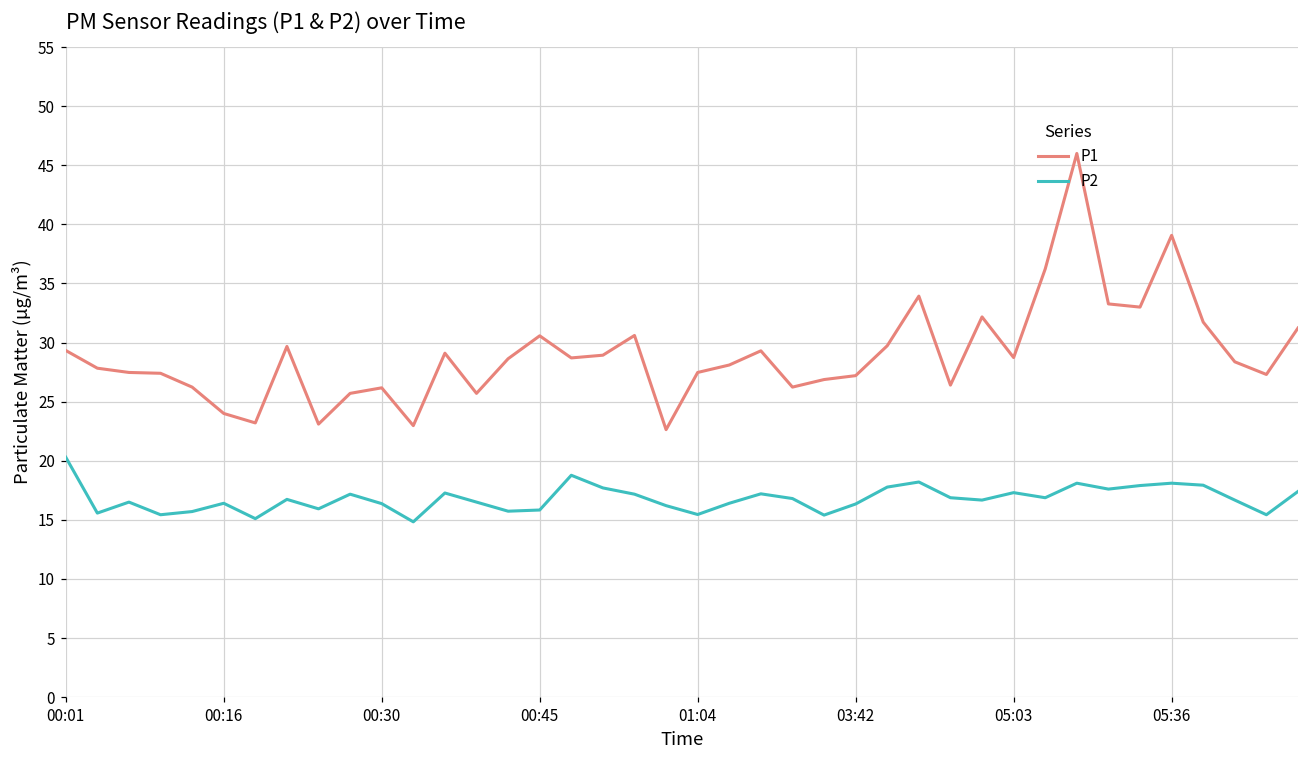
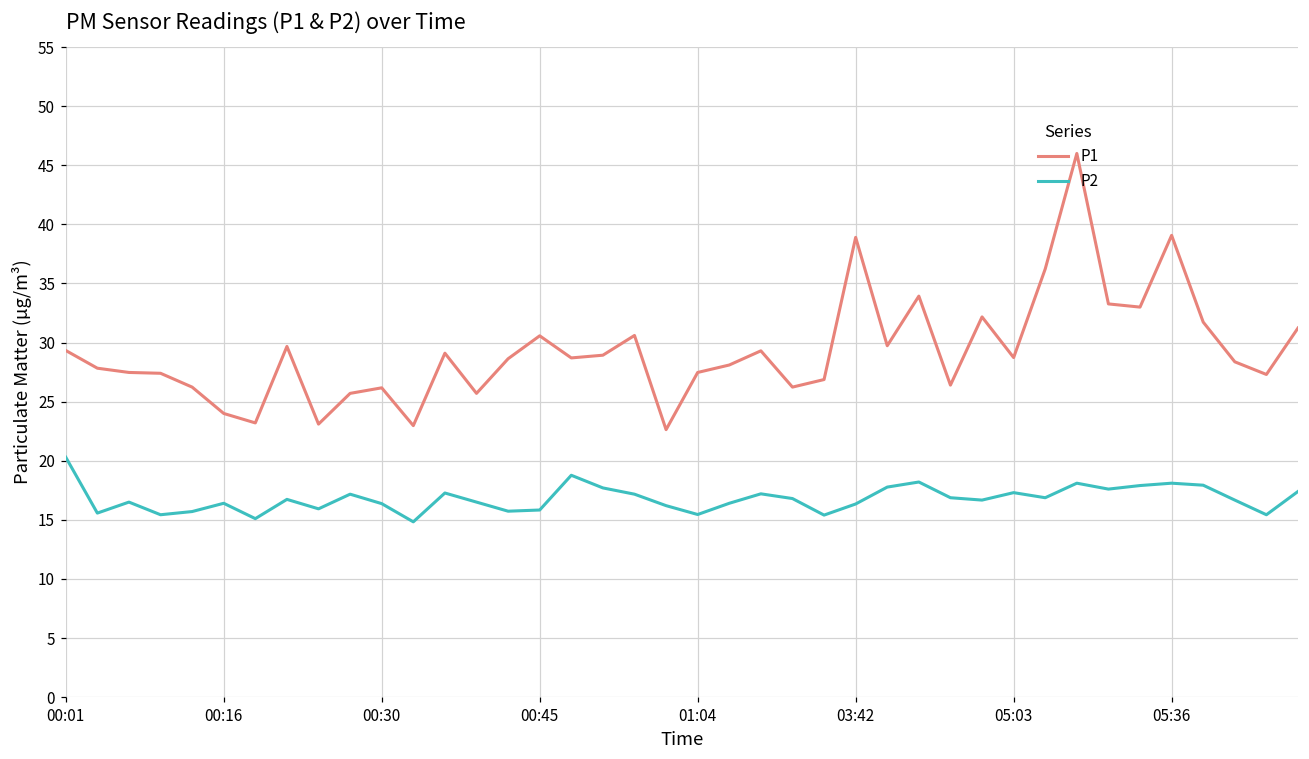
  {
    "P1": {
      "00:01": 29.3,
      "00:16": 24.0,
      "00:30": 26.2,
      "00:45": 30.6,
      "01:04": 27.5,
-     "03:42": 27.2,
+     "03:42": 38.9,
      "05:03": 28.7,
      "05:36": 39.1
    },
    "P2": {
      "00:01": 20.3,
      "00:16": 16.4,
      "00:30": 16.4,
      "00:45": 15.8,
      "01:04": 15.5,
      "03:42": 16.3,
      "05:03": 17.3,
      "05:36": 18.1
    }
  }
